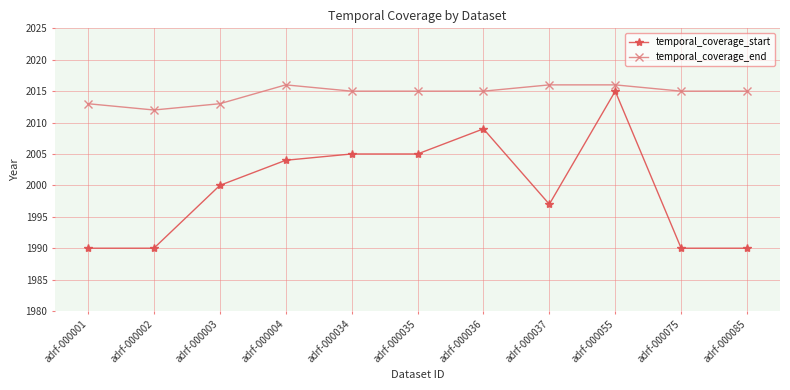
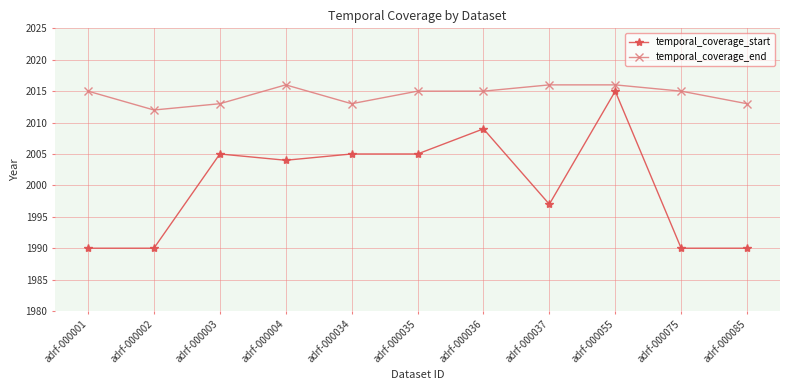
  {
    "temporal_coverage_start": {
      "adrf-000001": 1990,
      "adrf-000002": 1990,
-     "adrf-000003": 2000,
+     "adrf-000003": 2005,
      "adrf-000004": 2004,
      "adrf-000034": 2005,
      "adrf-000035": 2005,
      "adrf-000036": 2009,
      "adrf-000037": 1997,
      "adrf-000055": 2015,
      "adrf-000075": 1990,
      "adrf-000085": 1990
    },
    "temporal_coverage_end": {
-     "adrf-000001": 2013,
+     "adrf-000001": 2015,
      "adrf-000002": 2012,
      "adrf-000003": 2013,
      "adrf-000004": 2016,
-     "adrf-000034": 2015,
+     "adrf-000034": 2013,
      "adrf-000035": 2015,
      "adrf-000036": 2015,
      "adrf-000037": 2016,
      "adrf-000055": 2016,
      "adrf-000075": 2015,
-     "adrf-000085": 2015
+     "adrf-000085": 2013
    }
  }
